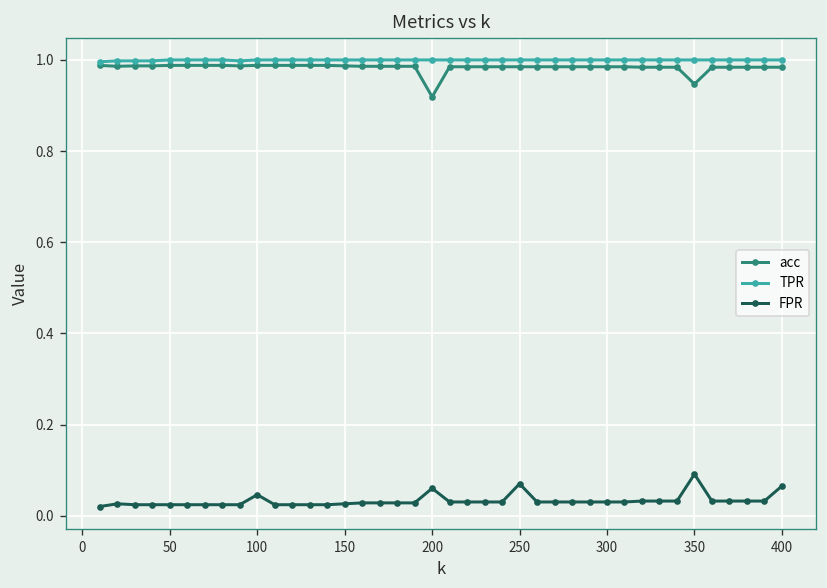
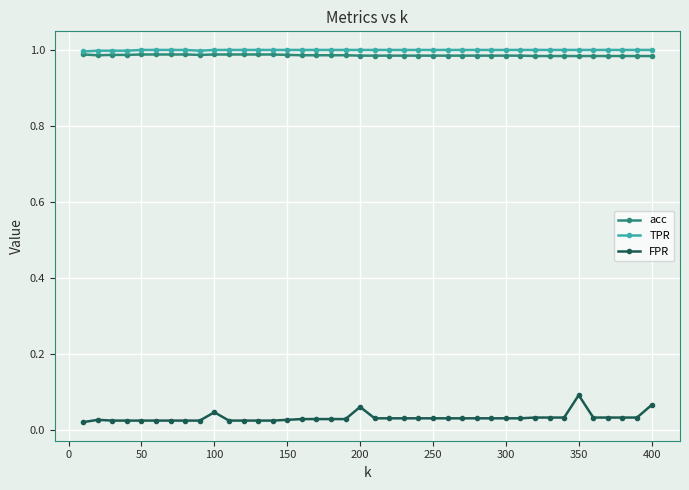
  {
    "acc": {
      "50": 0.99,
      "100": 0.99,
      "150": 0.99,
-     "200": 0.92,
+     "200": 0.99,
      "250": 0.99,
      "300": 0.99,
-     "350": 0.95,
+     "350": 0.98,
      "400": 0.98
    },
    "TPR": {
      "50": 1.00,
      "100": 1.00,
      "150": 1.00,
      "200": 1.00,
      "250": 1.00,
      "300": 1.00,
      "350": 1.00,
      "400": 1.00
    },
    "FPR": {
      "50": 0.02,
      "100": 0.05,
      "150": 0.03,
      "200": 0.06,
-     "250": 0.07,
+     "250": 0.03,
      "300": 0.03,
      "350": 0.09,
      "400": 0.07
    }
  }
